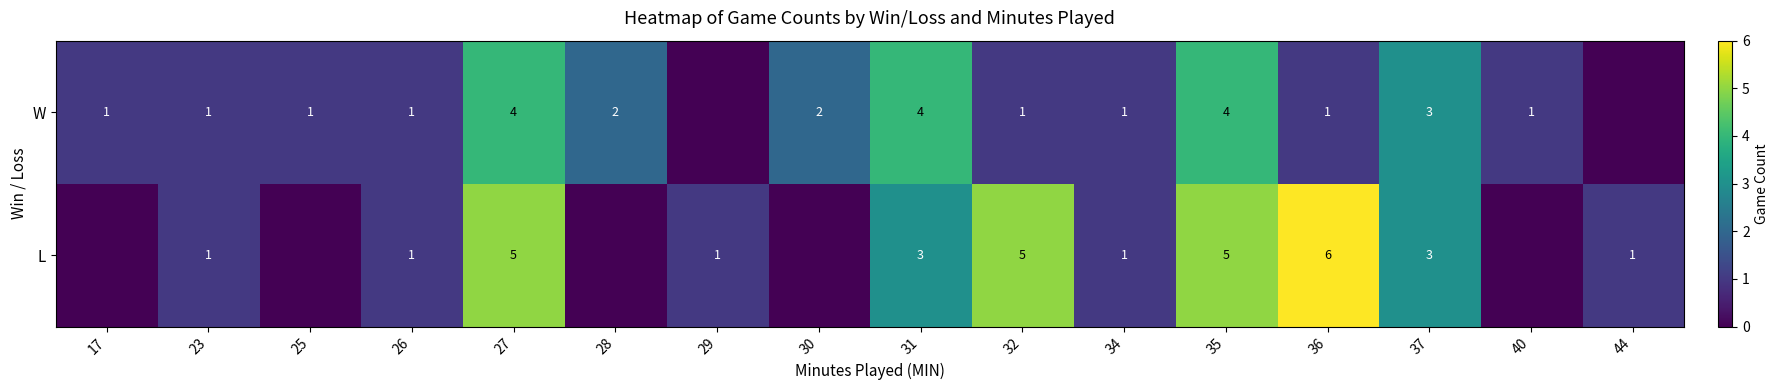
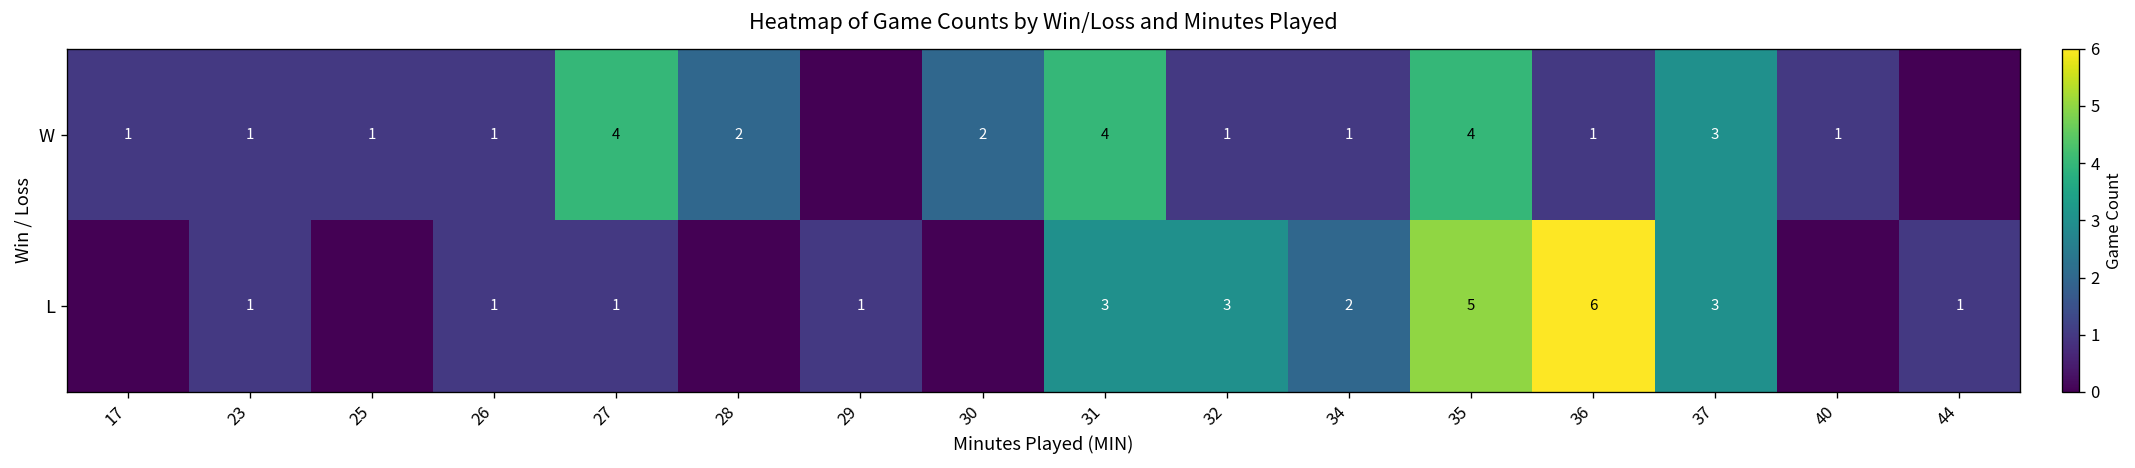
  {
    "W": {
      "17": 1,
      "23": 1,
      "25": 1,
      "26": 1,
      "27": 4,
      "28": 2,
      "30": 2,
      "31": 4,
      "32": 1,
      "34": 1,
      "35": 4,
      "36": 1,
      "37": 3,
      "40": 1
    },
    "L": {
      "23": 1,
      "26": 1,
-     "27": 5,
+     "27": 1,
      "29": 1,
      "31": 3,
-     "32": 5,
-     "34": 1,
+     "32": 3,
+     "34": 2,
      "35": 5,
      "36": 6,
      "37": 3,
      "44": 1
    }
  }
